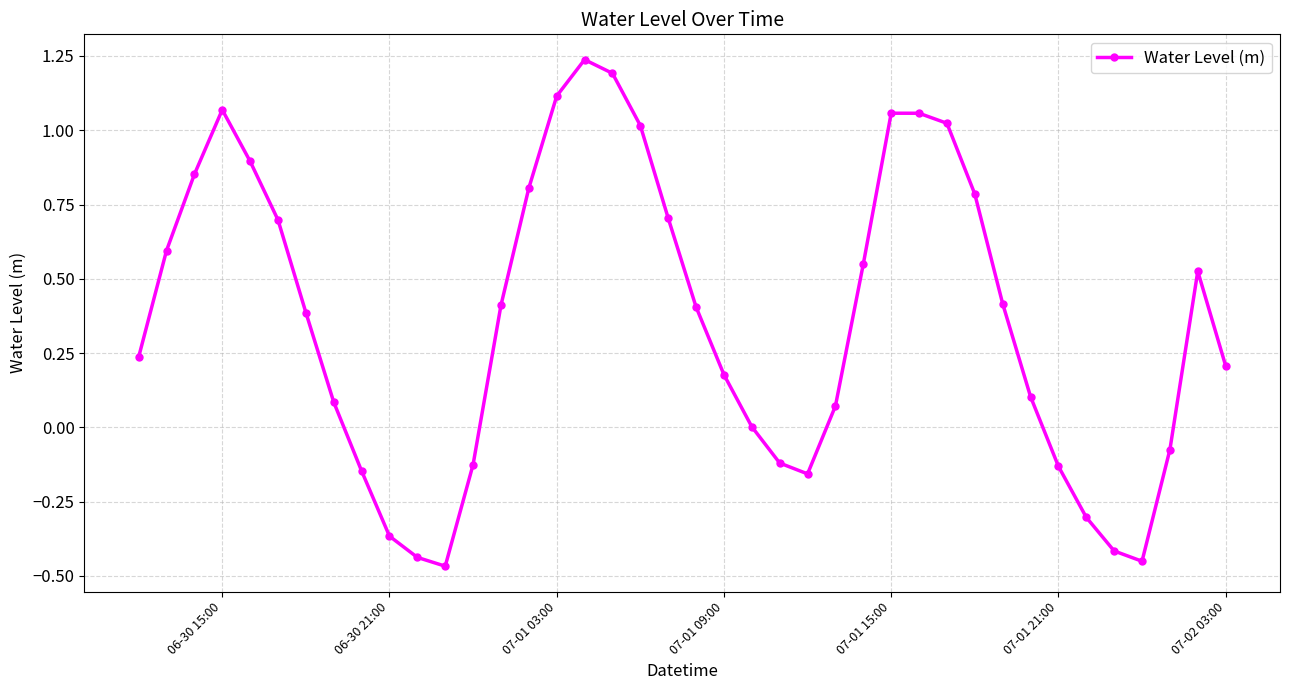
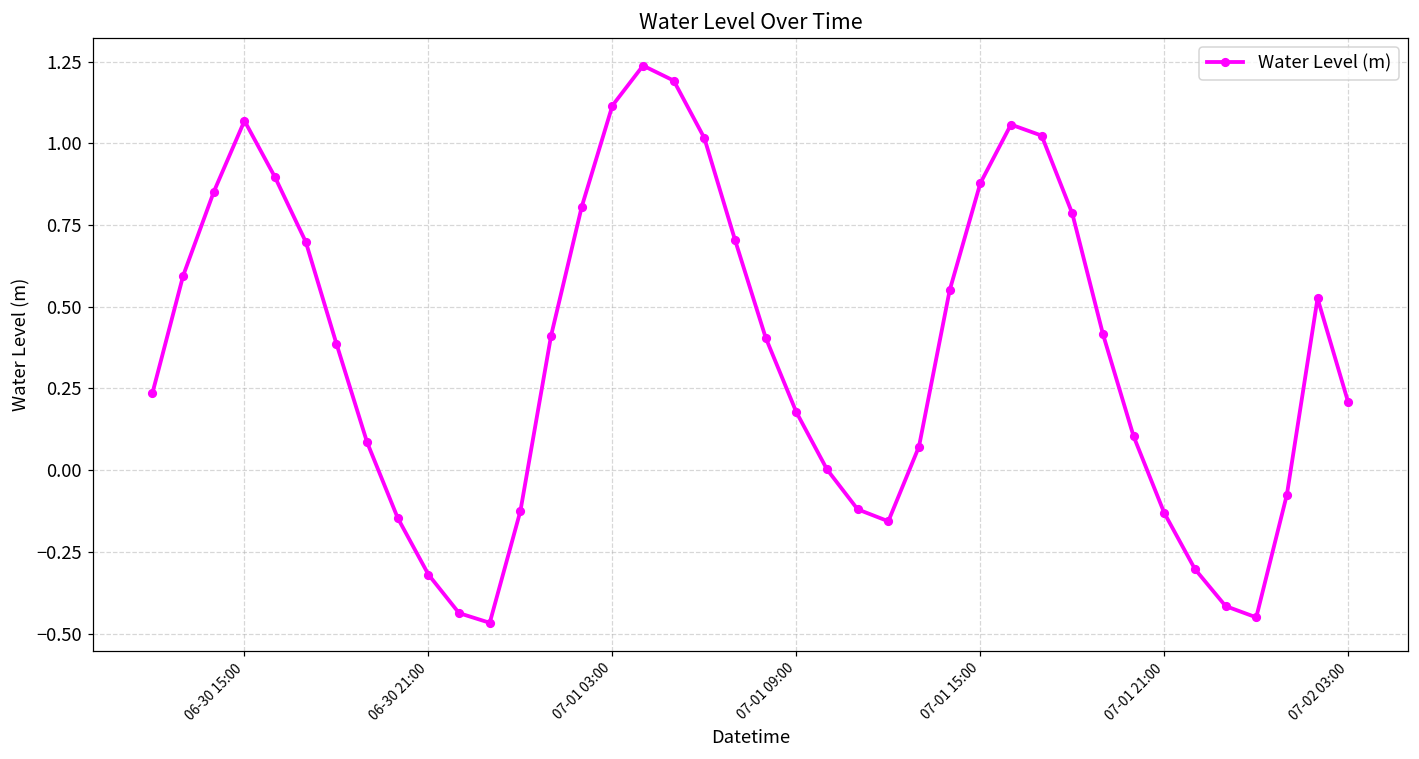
  {
    "06-30 15:00": 1.07,
-   "06-30 21:00": -0.37,
+   "06-30 21:00": -0.32,
    "07-01 03:00": 1.12,
    "07-01 09:00": 0.18,
-   "07-01 15:00": 1.06,
+   "07-01 15:00": 0.88,
    "07-01 21:00": -0.13,
    "07-02 03:00": 0.21
  }
